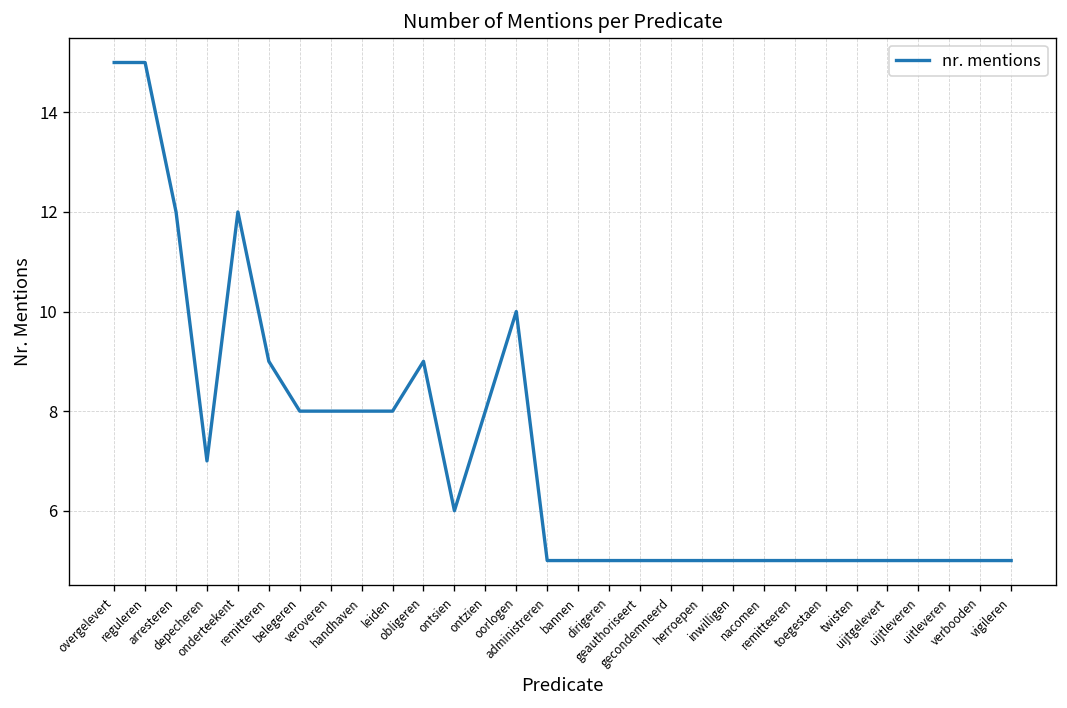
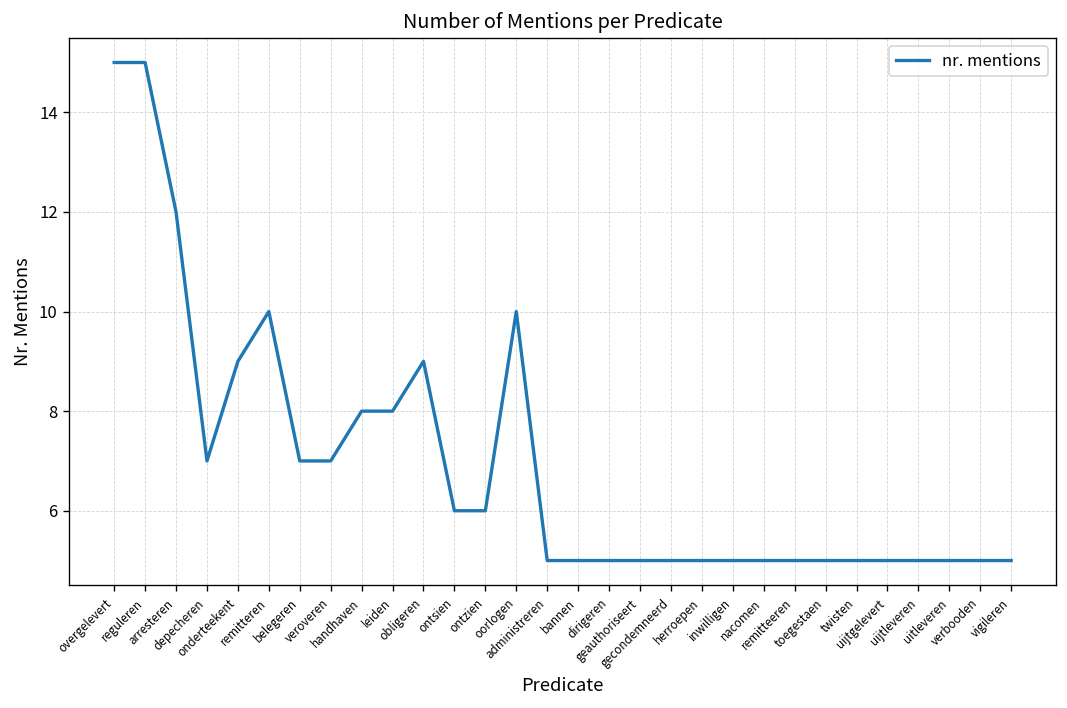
  {
    "overgelevert": 15,
    "reguleren": 15,
    "arresteren": 12,
    "depecheren": 7,
-   "onderteekent": 12,
-   "remitteren": 9,
-   "belegeren": 8,
-   "veroveren": 8,
+   "onderteekent": 9,
+   "remitteren": 10,
+   "belegeren": 7,
+   "veroveren": 7,
    "handhaven": 8,
    "leiden": 8,
    "obligeren": 9,
    "ontsien": 6,
-   "ontzien": 8,
+   "ontzien": 6,
    "oorlogen": 10,
    "administreren": 5,
    "bannen": 5,
    "dirigeren": 5,
    "geauthoriseert": 5,
    "gecondemneerd": 5,
    "herroepen": 5,
    "inwilligen": 5,
    "nacomen": 5,
    "remitteeren": 5,
    "toegestaen": 5,
    "twisten": 5,
    "uijtgelevert": 5,
    "uijtleveren": 5,
    "uitleveren": 5,
    "verbooden": 5,
    "vigileren": 5
  }
